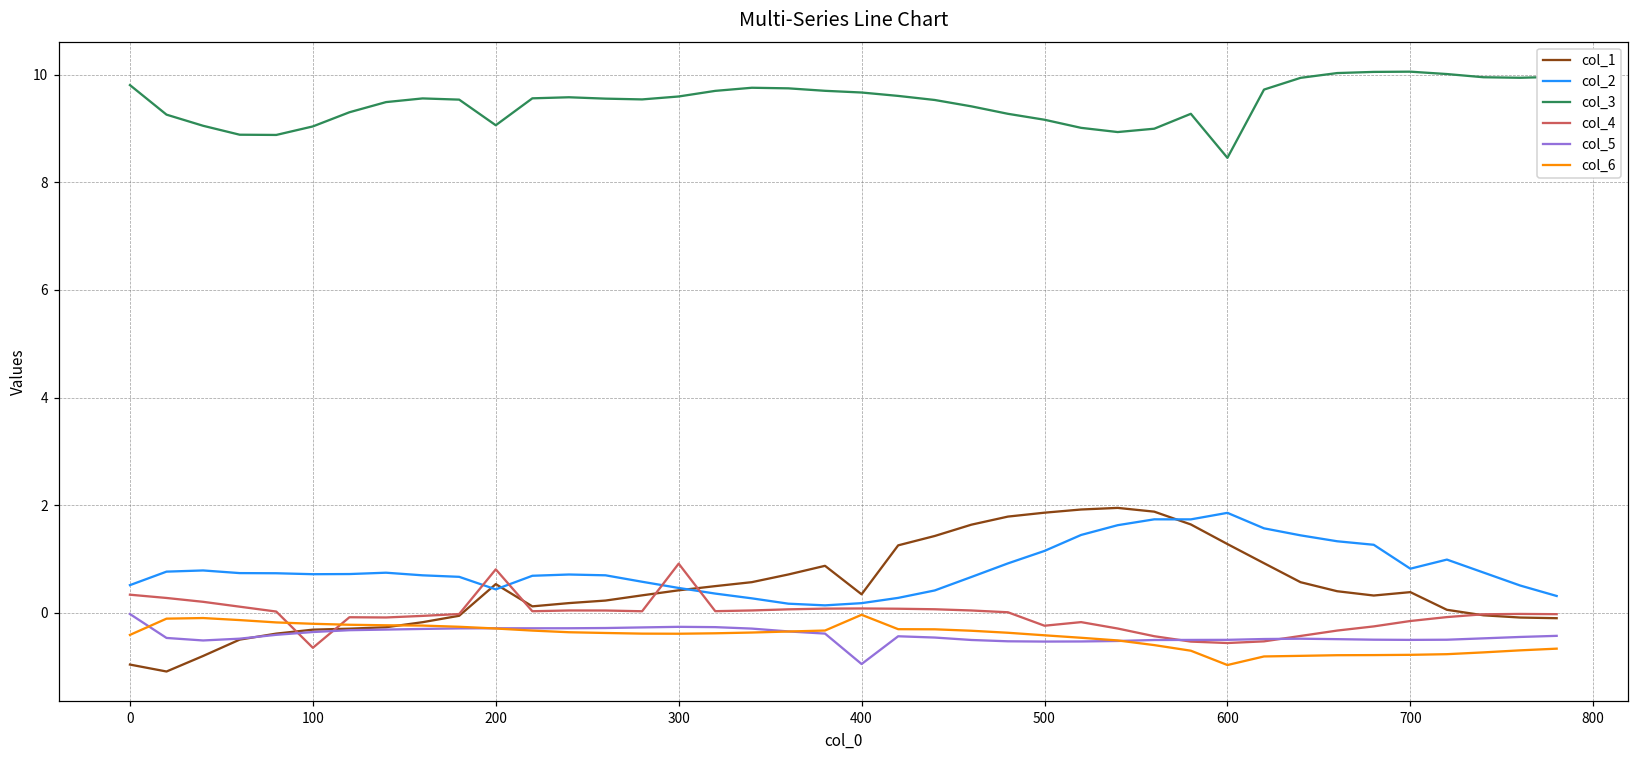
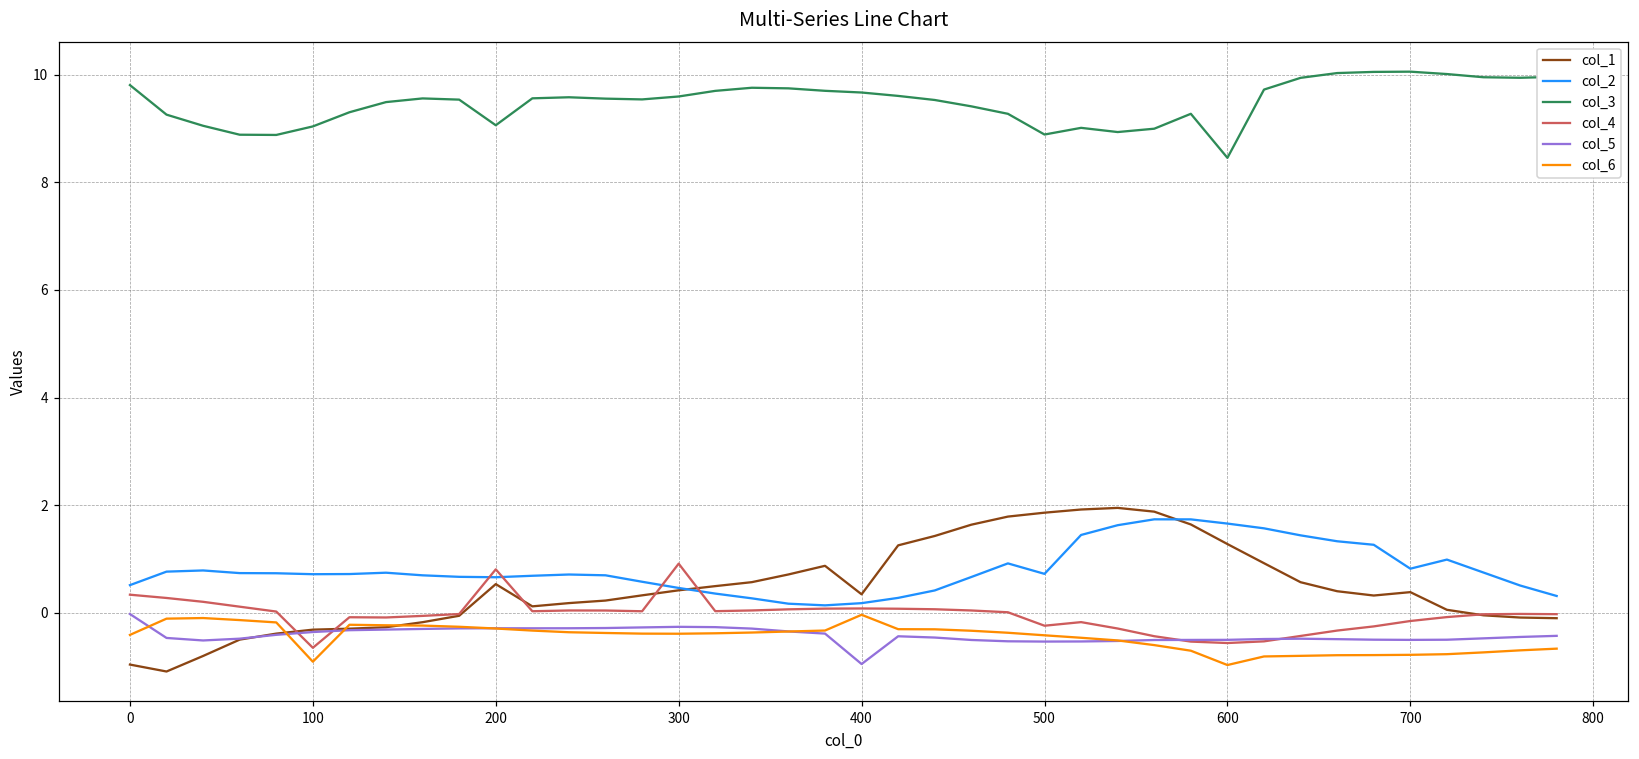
  {
    "col_1": {
      "0": -1.0,
      "200": 0.5,
      "400": 0.3,
      "500": 1.9,
      "600": 1.3,
      "700": 0.4
    },
    "col_2": {
      "0": 0.5,
      "100": 0.7,
-     "200": 0.4,
+     "200": 0.7,
      "400": 0.2,
-     "500": 1.1,
-     "600": 1.9,
+     "500": 0.7,
+     "600": 1.7,
      "700": 0.8
    },
    "col_3": {
      "0": 9.8,
      "100": 9.0,
      "200": 9.1,
      "300": 9.6,
      "400": 9.7,
-     "500": 9.2,
+     "500": 8.9,
      "600": 8.5,
      "700": 10.1
    },
    "col_4": {
      "0": 0.3,
      "100": -0.7,
      "200": 0.8,
      "300": 0.9,
      "400": 0.1,
      "500": -0.2,
      "600": -0.6,
      "700": -0.2
    },
    "col_5": {
      "0": 0.0,
      "300": -0.3,
      "400": -1.0,
      "500": -0.5,
      "600": -0.5,
      "700": -0.5
    },
    "col_6": {
      "0": -0.4,
-     "100": -0.2,
+     "100": -0.9,
      "300": -0.4,
      "400": 0.0,
      "500": -0.4,
      "600": -1.0,
      "700": -0.8
    }
  }
